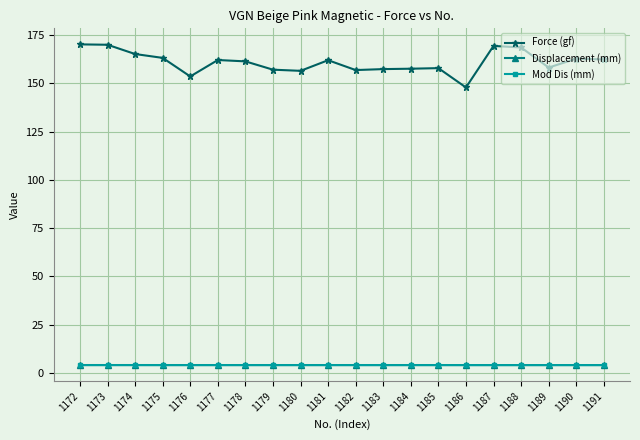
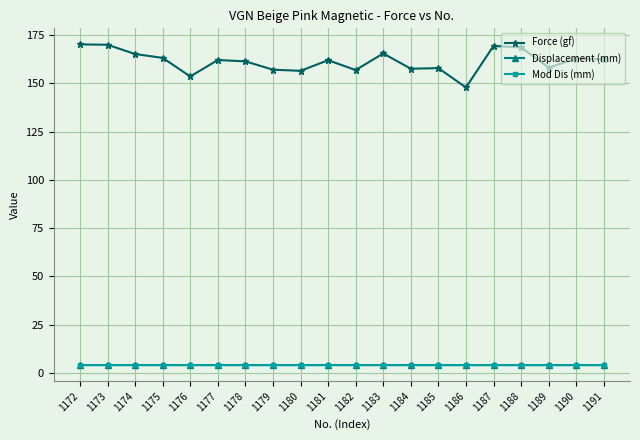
  {
    "Force (gf)": {
      "1172": 170,
      "1173": 170,
      "1174": 165,
      "1175": 163,
      "1176": 154,
      "1177": 162,
      "1178": 161,
      "1179": 157,
      "1180": 156,
      "1181": 162,
      "1182": 157,
-     "1183": 157,
+     "1183": 165,
      "1184": 158,
      "1185": 158,
      "1186": 148,
      "1187": 169
    },
    "Mod Dis (mm)": {
      "1172": 4,
      "1173": 4,
      "1174": 4,
      "1175": 4,
      "1176": 4,
      "1177": 4,
      "1178": 4,
      "1179": 4,
      "1180": 4,
      "1181": 4,
      "1182": 4,
      "1183": 4,
      "1184": 4,
      "1185": 4,
      "1186": 4,
      "1187": 4,
      "1188": 4,
      "1189": 4,
      "1190": 4,
      "1191": 4
    }
  }
